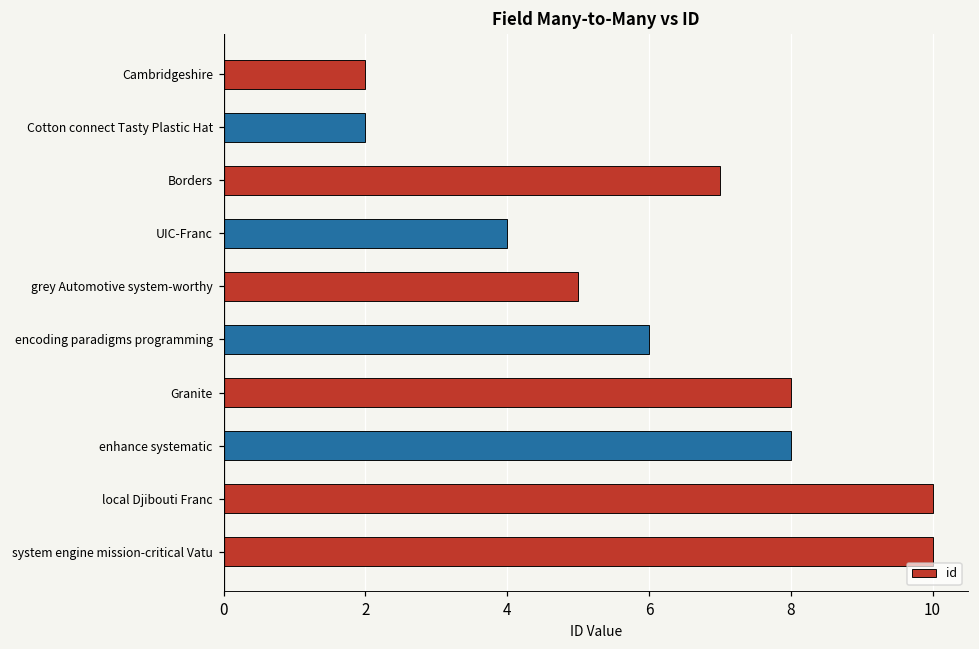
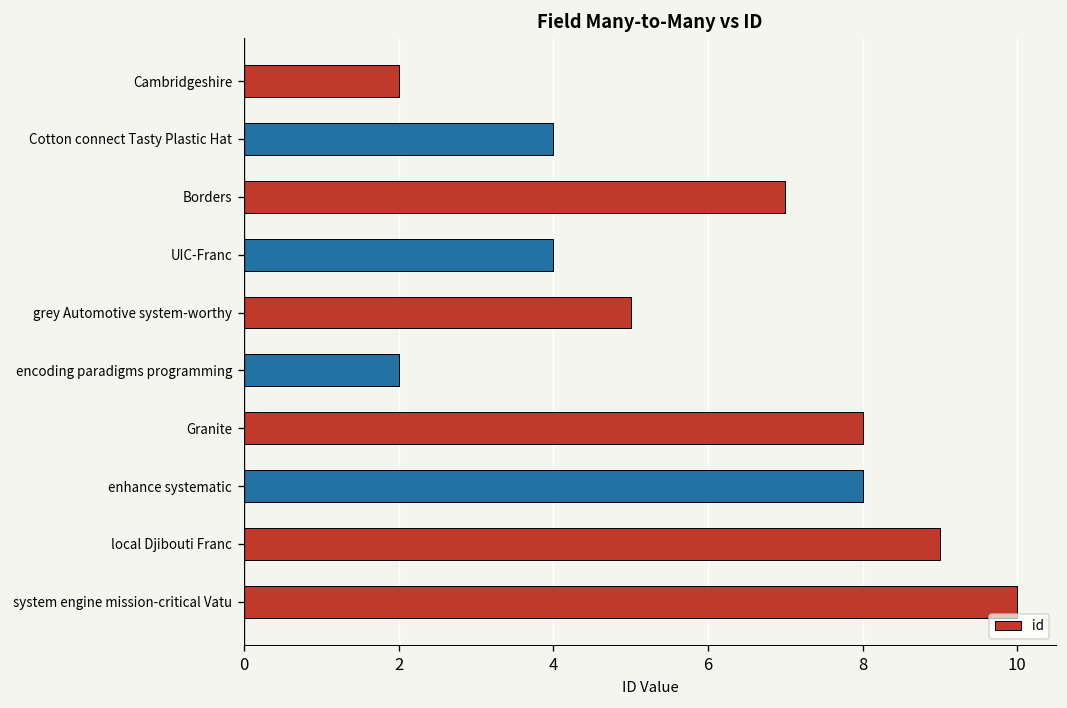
  {
    "Cambridgeshire": 2,
-   "Cotton connect Tasty Plastic Hat": 2,
+   "Cotton connect Tasty Plastic Hat": 4,
    "Borders": 7,
    "UIC-Franc": 4,
    "grey Automotive system-worthy": 5,
-   "encoding paradigms programming": 6,
+   "encoding paradigms programming": 2,
    "Granite": 8,
    "enhance systematic": 8,
-   "local Djibouti Franc": 10,
+   "local Djibouti Franc": 9,
    "system engine mission-critical Vatu": 10
  }
